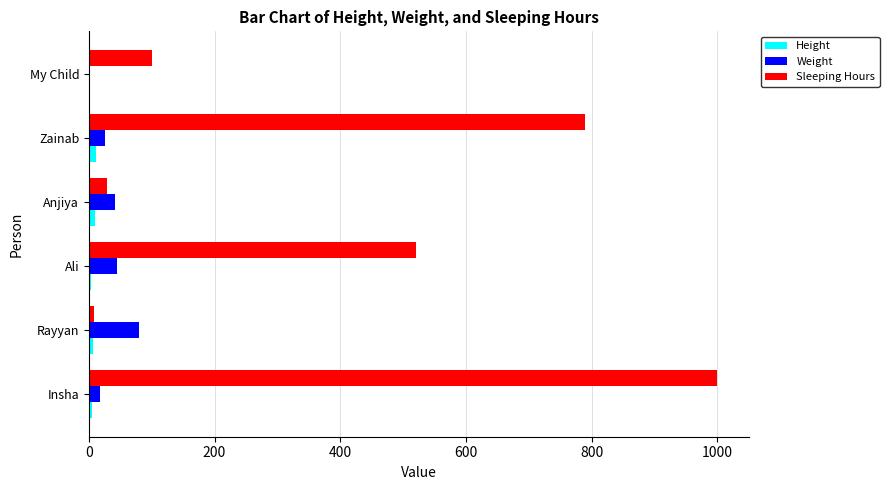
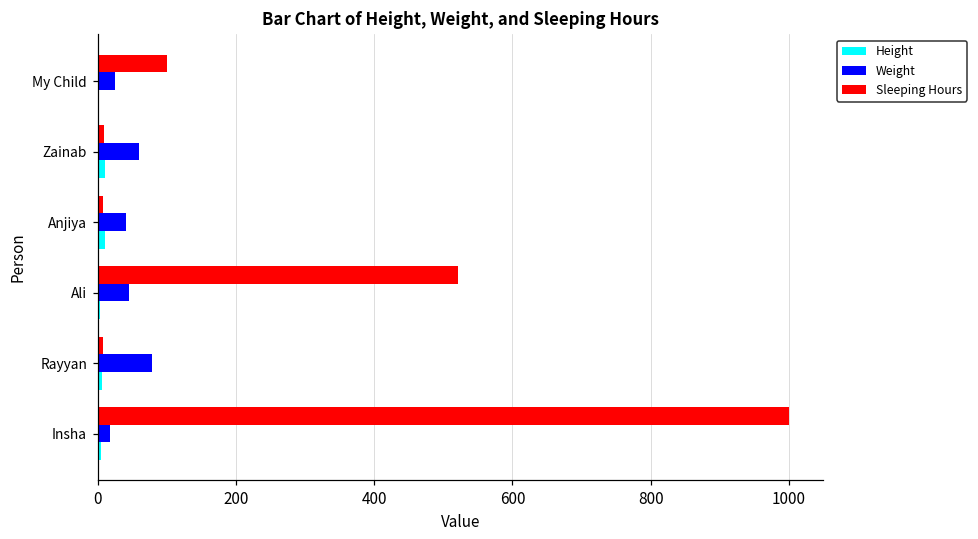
  {
    "Height": {
      "Zainab": 10,
      "Anjiya": 10,
      "Rayyan": 10,
      "Insha": 10
    },
    "Weight": {
-     "My Child": 0,
-     "Zainab": 30,
+     "My Child": 30,
+     "Zainab": 60,
      "Anjiya": 40,
      "Ali": 50,
      "Rayyan": 80,
      "Insha": 20
    },
    "Sleeping Hours": {
      "My Child": 100,
-     "Zainab": 790,
-     "Anjiya": 30,
+     "Zainab": 10,
+     "Anjiya": 10,
      "Ali": 520,
      "Rayyan": 10,
      "Insha": 1000
    }
  }
